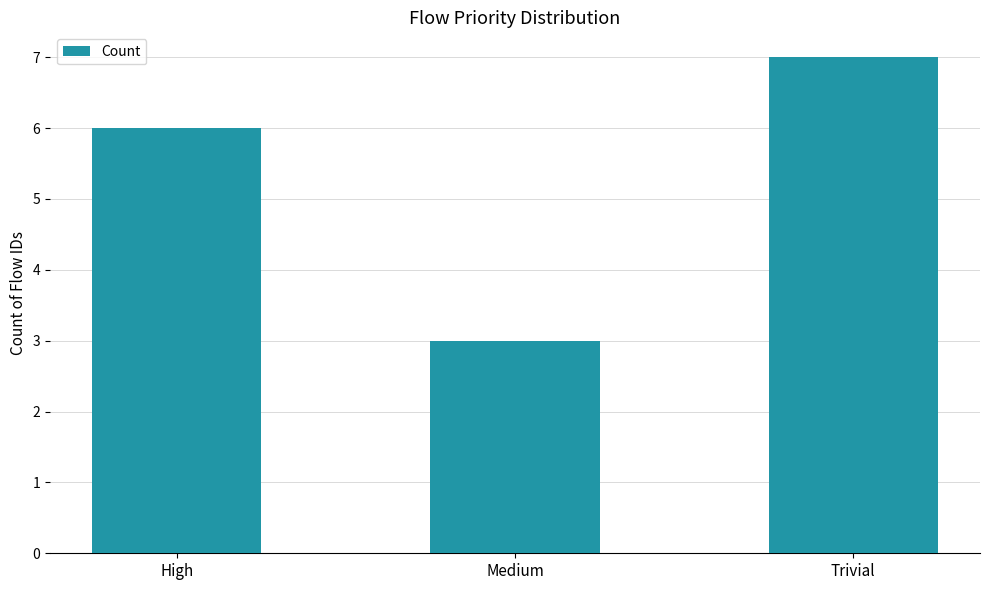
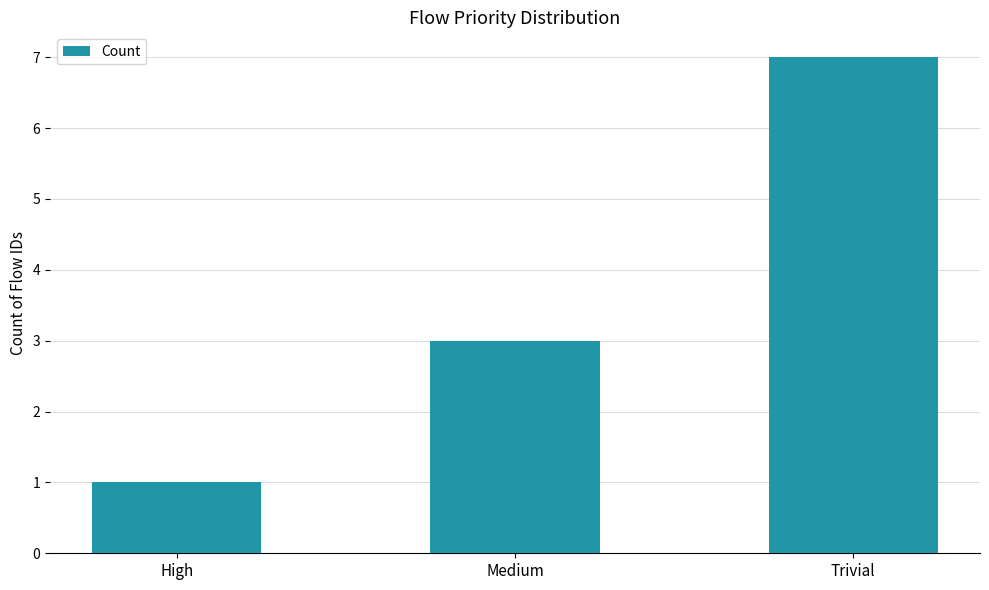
  {
-   "High": 6,
+   "High": 1,
    "Medium": 3,
    "Trivial": 7
  }
